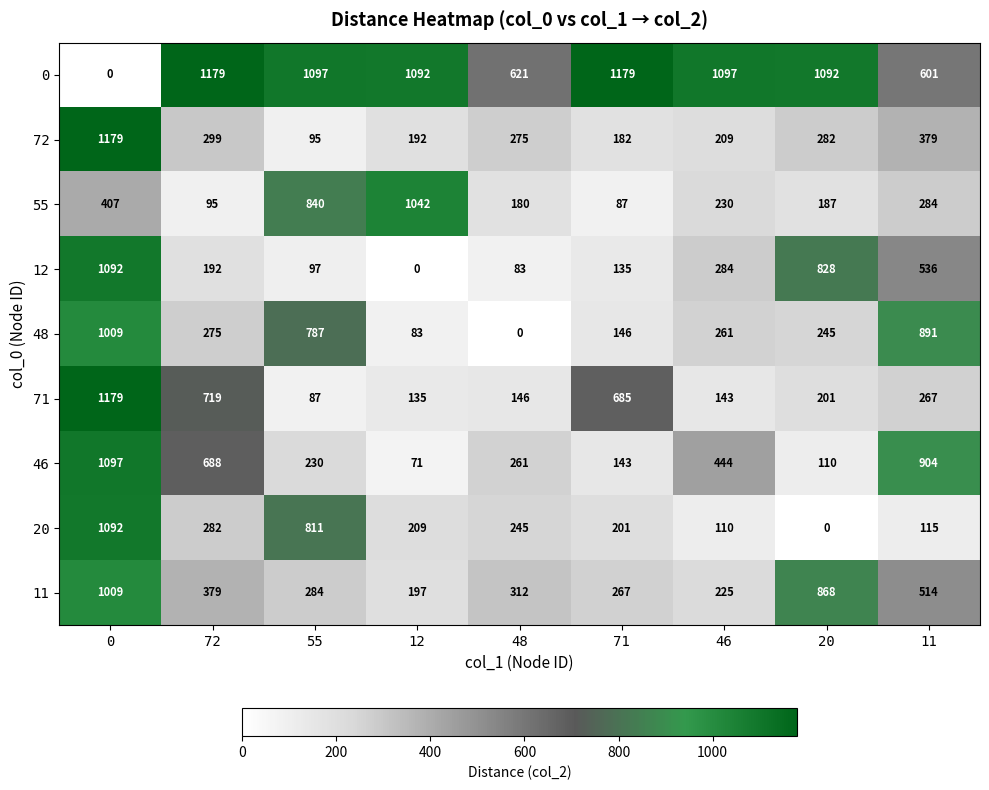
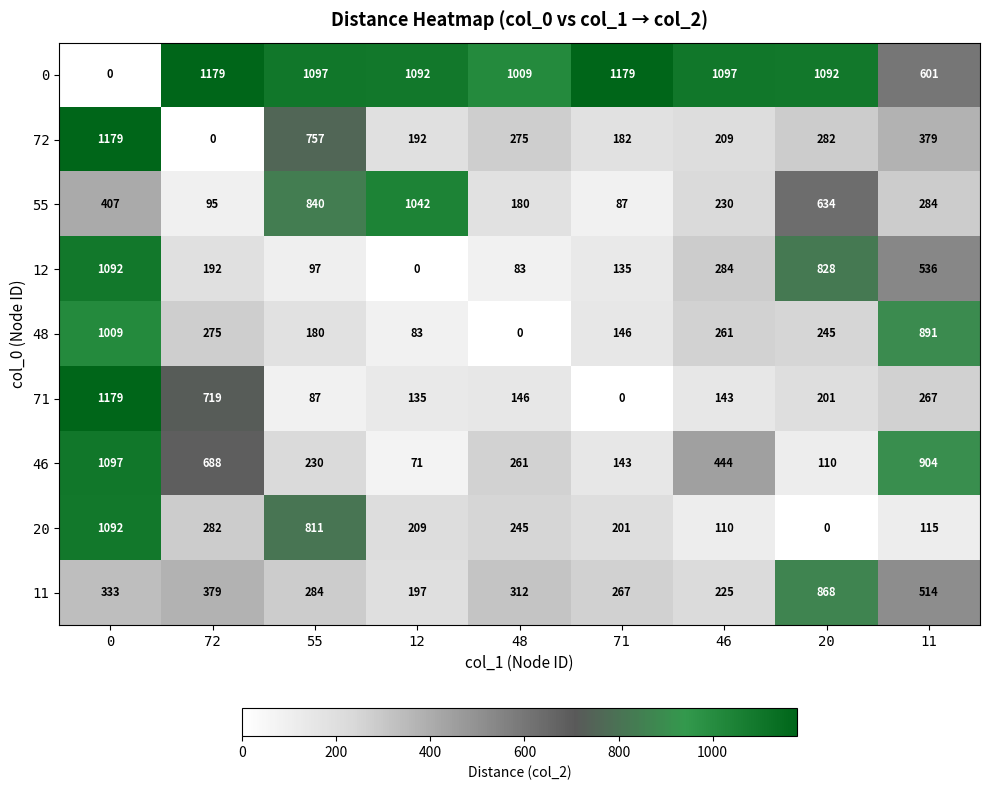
  {
    "0": {
      "0": 0,
      "72": 1179,
      "55": 1097,
      "12": 1092,
-     "48": 621,
+     "48": 1009,
      "71": 1179,
      "46": 1097,
      "20": 1092,
      "11": 601
    },
    "72": {
      "0": 1179,
-     "72": 299,
-     "55": 95,
+     "72": 0,
+     "55": 757,
      "12": 192,
      "48": 275,
      "71": 182,
      "46": 209,
      "20": 282,
      "11": 379
    },
    "55": {
      "0": 407,
      "72": 95,
      "55": 840,
      "12": 1042,
      "48": 180,
      "71": 87,
      "46": 230,
-     "20": 187,
+     "20": 634,
      "11": 284
    },
    "12": {
      "0": 1092,
      "72": 192,
      "55": 97,
      "12": 0,
      "48": 83,
      "71": 135,
      "46": 284,
      "20": 828,
      "11": 536
    },
    "48": {
      "0": 1009,
      "72": 275,
-     "55": 787,
+     "55": 180,
      "12": 83,
      "48": 0,
      "71": 146,
      "46": 261,
      "20": 245,
      "11": 891
    },
    "71": {
      "0": 1179,
      "72": 719,
      "55": 87,
      "12": 135,
      "48": 146,
-     "71": 685,
+     "71": 0,
      "46": 143,
      "20": 201,
      "11": 267
    },
    "46": {
      "0": 1097,
      "72": 688,
      "55": 230,
      "12": 71,
      "48": 261,
      "71": 143,
      "46": 444,
      "20": 110,
      "11": 904
    },
    "20": {
      "0": 1092,
      "72": 282,
      "55": 811,
      "12": 209,
      "48": 245,
      "71": 201,
      "46": 110,
      "20": 0,
      "11": 115
    },
    "11": {
-     "0": 1009,
+     "0": 333,
      "72": 379,
      "55": 284,
      "12": 197,
      "48": 312,
      "71": 267,
      "46": 225,
      "20": 868,
      "11": 514
    }
  }
